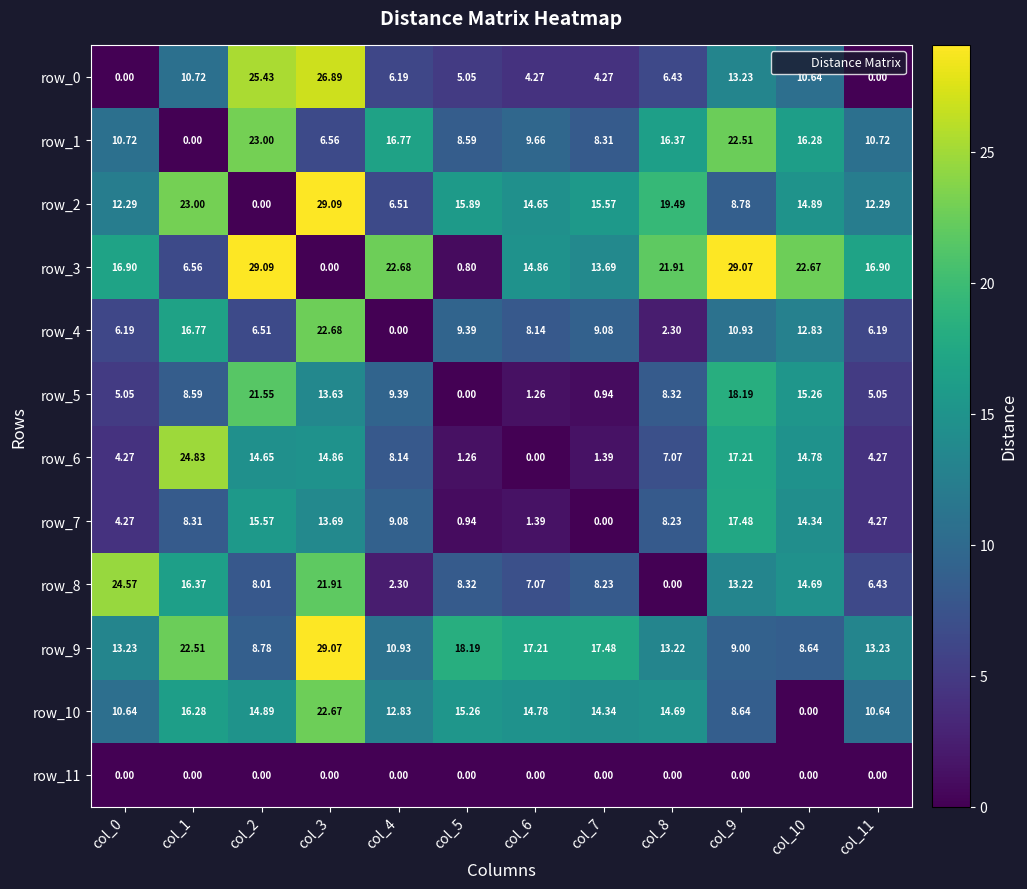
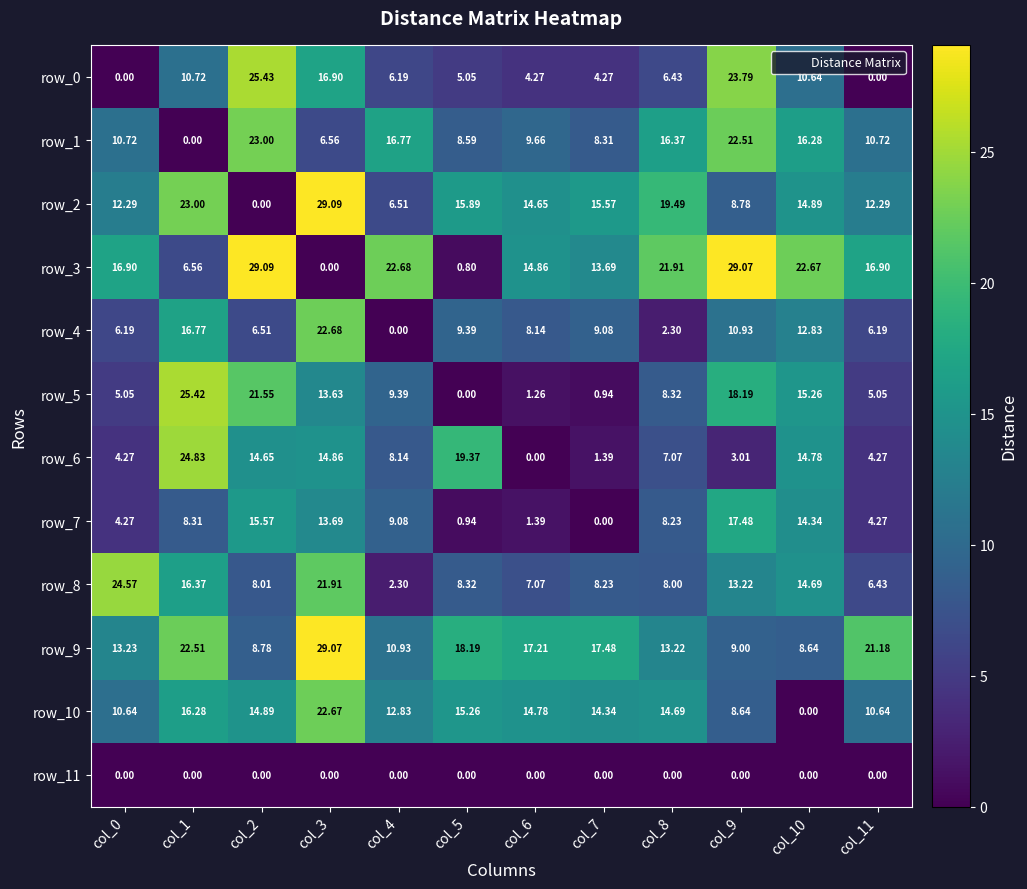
  {
    "row_0": {
      "col_0": 0.00,
      "col_1": 10.72,
      "col_2": 25.43,
-     "col_3": 26.89,
+     "col_3": 16.90,
      "col_4": 6.19,
      "col_5": 5.05,
      "col_6": 4.27,
      "col_7": 4.27,
      "col_8": 6.43,
-     "col_9": 13.23
+     "col_9": 23.79
    },
    "row_1": {
      "col_0": 10.72,
      "col_1": 0.00,
      "col_2": 23.00,
      "col_3": 6.56,
      "col_4": 16.77,
      "col_5": 8.59,
      "col_6": 9.66,
      "col_7": 8.31,
      "col_8": 16.37,
      "col_9": 22.51,
      "col_10": 16.28,
      "col_11": 10.72
    },
    "row_2": {
      "col_0": 12.29,
      "col_1": 23.00,
      "col_2": 0.00,
      "col_3": 29.09,
      "col_4": 6.51,
      "col_5": 15.89,
      "col_6": 14.65,
      "col_7": 15.57,
      "col_8": 19.49,
      "col_9": 8.78,
      "col_10": 14.89,
      "col_11": 12.29
    },
    "row_3": {
      "col_0": 16.90,
      "col_1": 6.56,
      "col_2": 29.09,
      "col_3": 0.00,
      "col_4": 22.68,
      "col_5": 0.80,
      "col_6": 14.86,
      "col_7": 13.69,
      "col_8": 21.91,
      "col_9": 29.07,
      "col_10": 22.67,
      "col_11": 16.90
    },
    "row_4": {
      "col_0": 6.19,
      "col_1": 16.77,
      "col_2": 6.51,
      "col_3": 22.68,
      "col_4": 0.00,
      "col_5": 9.39,
      "col_6": 8.14,
      "col_7": 9.08,
      "col_8": 2.30,
      "col_9": 10.93,
      "col_10": 12.83,
      "col_11": 6.19
    },
    "row_5": {
      "col_0": 5.05,
-     "col_1": 8.59,
+     "col_1": 25.42,
      "col_2": 21.55,
      "col_3": 13.63,
      "col_4": 9.39,
      "col_5": 0.00,
      "col_6": 1.26,
      "col_7": 0.94,
      "col_8": 8.32,
      "col_9": 18.19,
      "col_10": 15.26,
      "col_11": 5.05
    },
    "row_6": {
      "col_0": 4.27,
      "col_1": 24.83,
      "col_2": 14.65,
      "col_3": 14.86,
      "col_4": 8.14,
-     "col_5": 1.26,
+     "col_5": 19.37,
      "col_6": 0.00,
      "col_7": 1.39,
      "col_8": 7.07,
-     "col_9": 17.21,
+     "col_9": 3.01,
      "col_10": 14.78,
      "col_11": 4.27
    },
    "row_7": {
      "col_0": 4.27,
      "col_1": 8.31,
      "col_2": 15.57,
      "col_3": 13.69,
      "col_4": 9.08,
      "col_5": 0.94,
      "col_6": 1.39,
      "col_7": 0.00,
      "col_8": 8.23,
      "col_9": 17.48,
      "col_10": 14.34,
      "col_11": 4.27
    },
    "row_8": {
      "col_0": 24.57,
      "col_1": 16.37,
      "col_2": 8.01,
      "col_3": 21.91,
      "col_4": 2.30,
      "col_5": 8.32,
      "col_6": 7.07,
      "col_7": 8.23,
-     "col_8": 0.00,
+     "col_8": 8.00,
      "col_9": 13.22,
      "col_10": 14.69,
      "col_11": 6.43
    },
    "row_9": {
      "col_0": 13.23,
      "col_1": 22.51,
      "col_2": 8.78,
      "col_3": 29.07,
      "col_4": 10.93,
      "col_5": 18.19,
      "col_6": 17.21,
      "col_7": 17.48,
      "col_8": 13.22,
      "col_9": 9.00,
      "col_10": 8.64,
-     "col_11": 13.23
+     "col_11": 21.18
    },
    "row_10": {
      "col_0": 10.64,
      "col_1": 16.28,
      "col_2": 14.89,
      "col_3": 22.67,
      "col_4": 12.83,
      "col_5": 15.26,
      "col_6": 14.78,
      "col_7": 14.34,
      "col_8": 14.69,
      "col_9": 8.64,
      "col_10": 0.00,
      "col_11": 10.64
    },
    "row_11": {
      "col_0": 0.00,
      "col_1": 0.00,
      "col_2": 0.00,
      "col_3": 0.00,
      "col_4": 0.00,
      "col_5": 0.00,
      "col_6": 0.00,
      "col_7": 0.00,
      "col_8": 0.00,
      "col_9": 0.00,
      "col_10": 0.00,
      "col_11": 0.00
    }
  }
